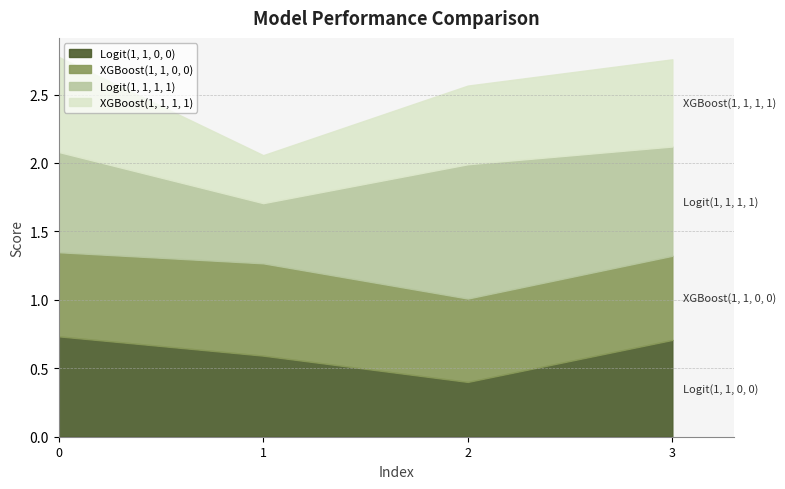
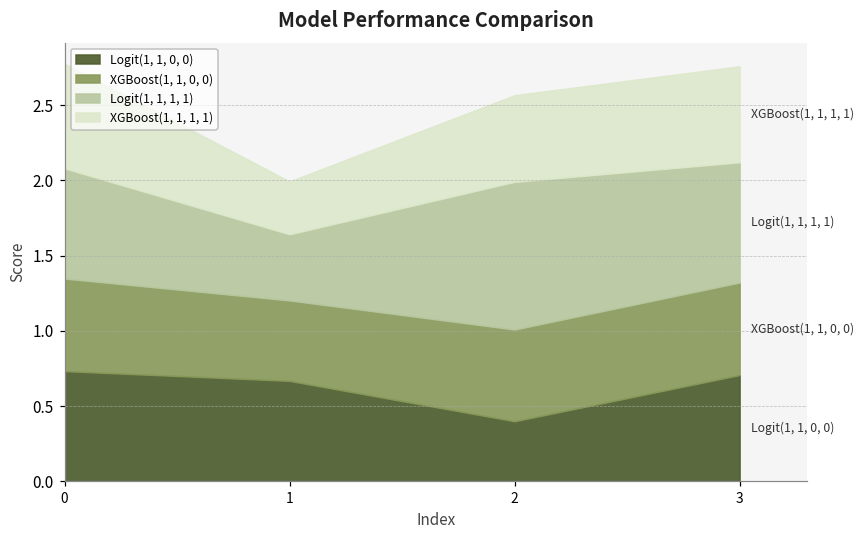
  {
    "Logit(1, 1, 0, 0)": {
      "0": 0.73,
-     "1": 0.59,
+     "1": 0.67,
      "2": 0.40,
      "3": 0.71
    },
    "XGBoost(1, 1, 0, 0)": {
      "0": 0.61,
-     "1": 0.67,
+     "1": 0.53,
      "2": 0.61,
      "3": 0.61
    },
    "Logit(1, 1, 1, 1)": {
      "0": 0.73,
      "1": 0.44,
      "2": 0.98,
      "3": 0.80
    },
    "XGBoost(1, 1, 1, 1)": {
      "0": 0.69,
      "1": 0.35,
      "2": 0.57,
      "3": 0.64
    }
  }
